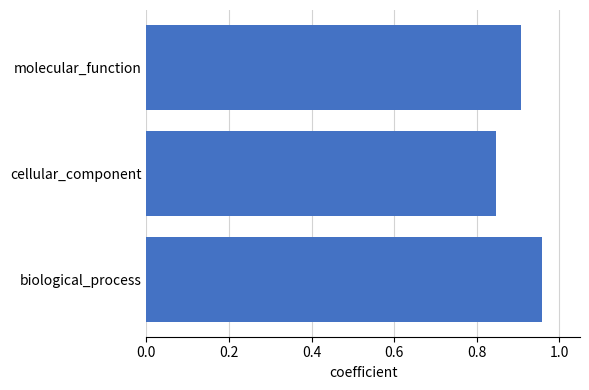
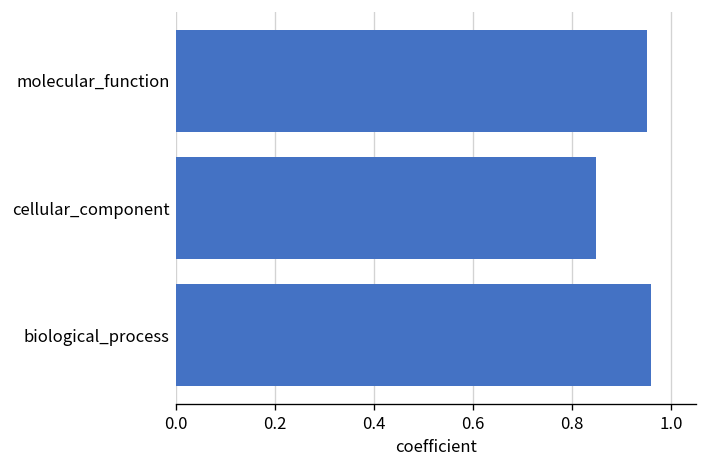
  {
-   "molecular_function": 0.91,
+   "molecular_function": 0.95,
    "cellular_component": 0.85,
    "biological_process": 0.96
  }
